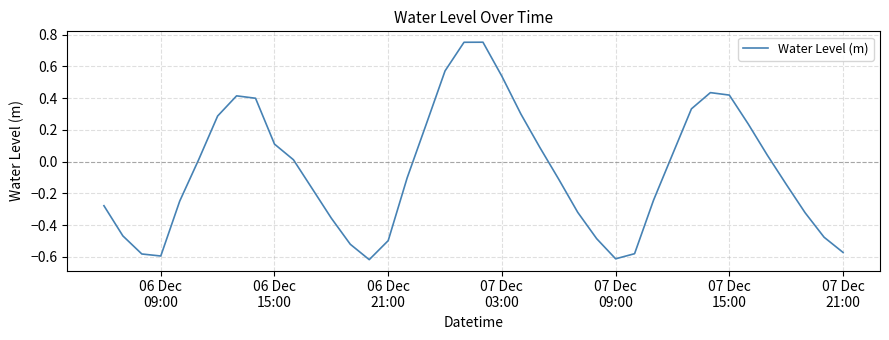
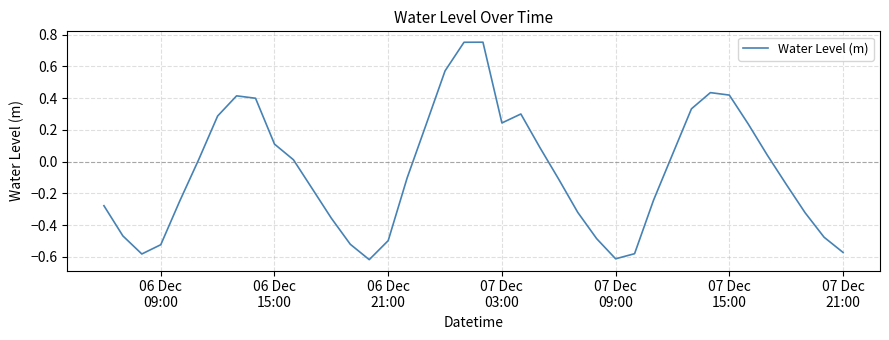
  {
-   "06 Dec 09:00": -0.59,
+   "06 Dec 09:00": -0.52,
    "06 Dec 15:00": 0.11,
    "06 Dec 21:00": -0.50,
-   "07 Dec 03:00": 0.54,
+   "07 Dec 03:00": 0.24,
    "07 Dec 09:00": -0.61,
    "07 Dec 15:00": 0.42,
    "07 Dec 21:00": -0.57
  }
